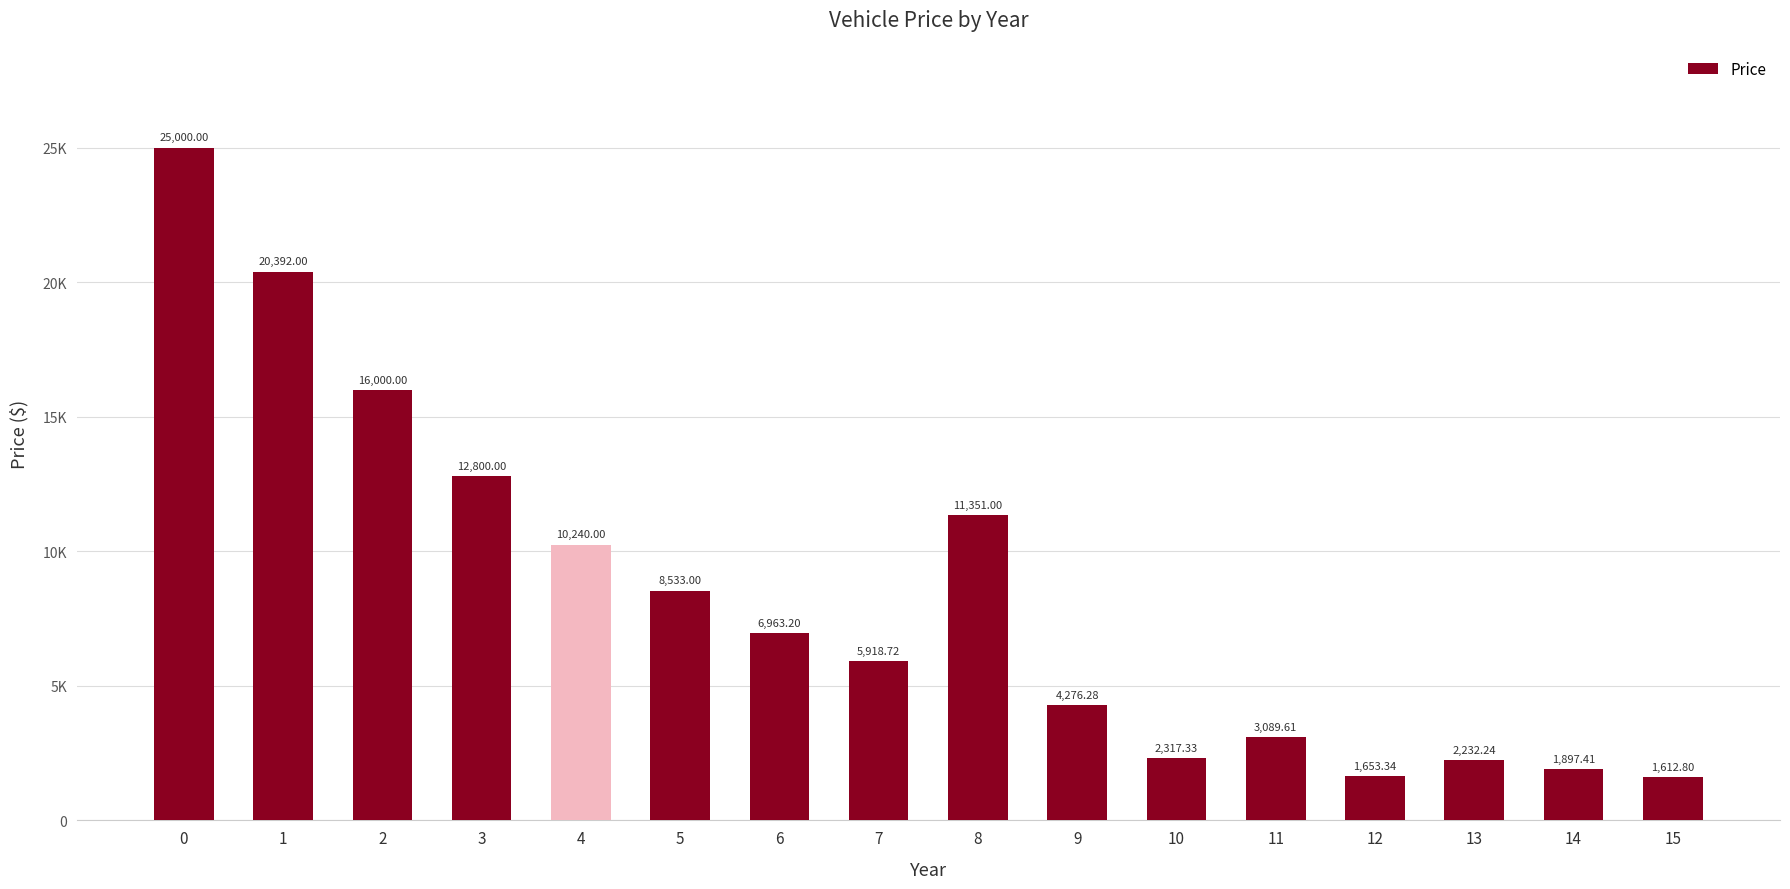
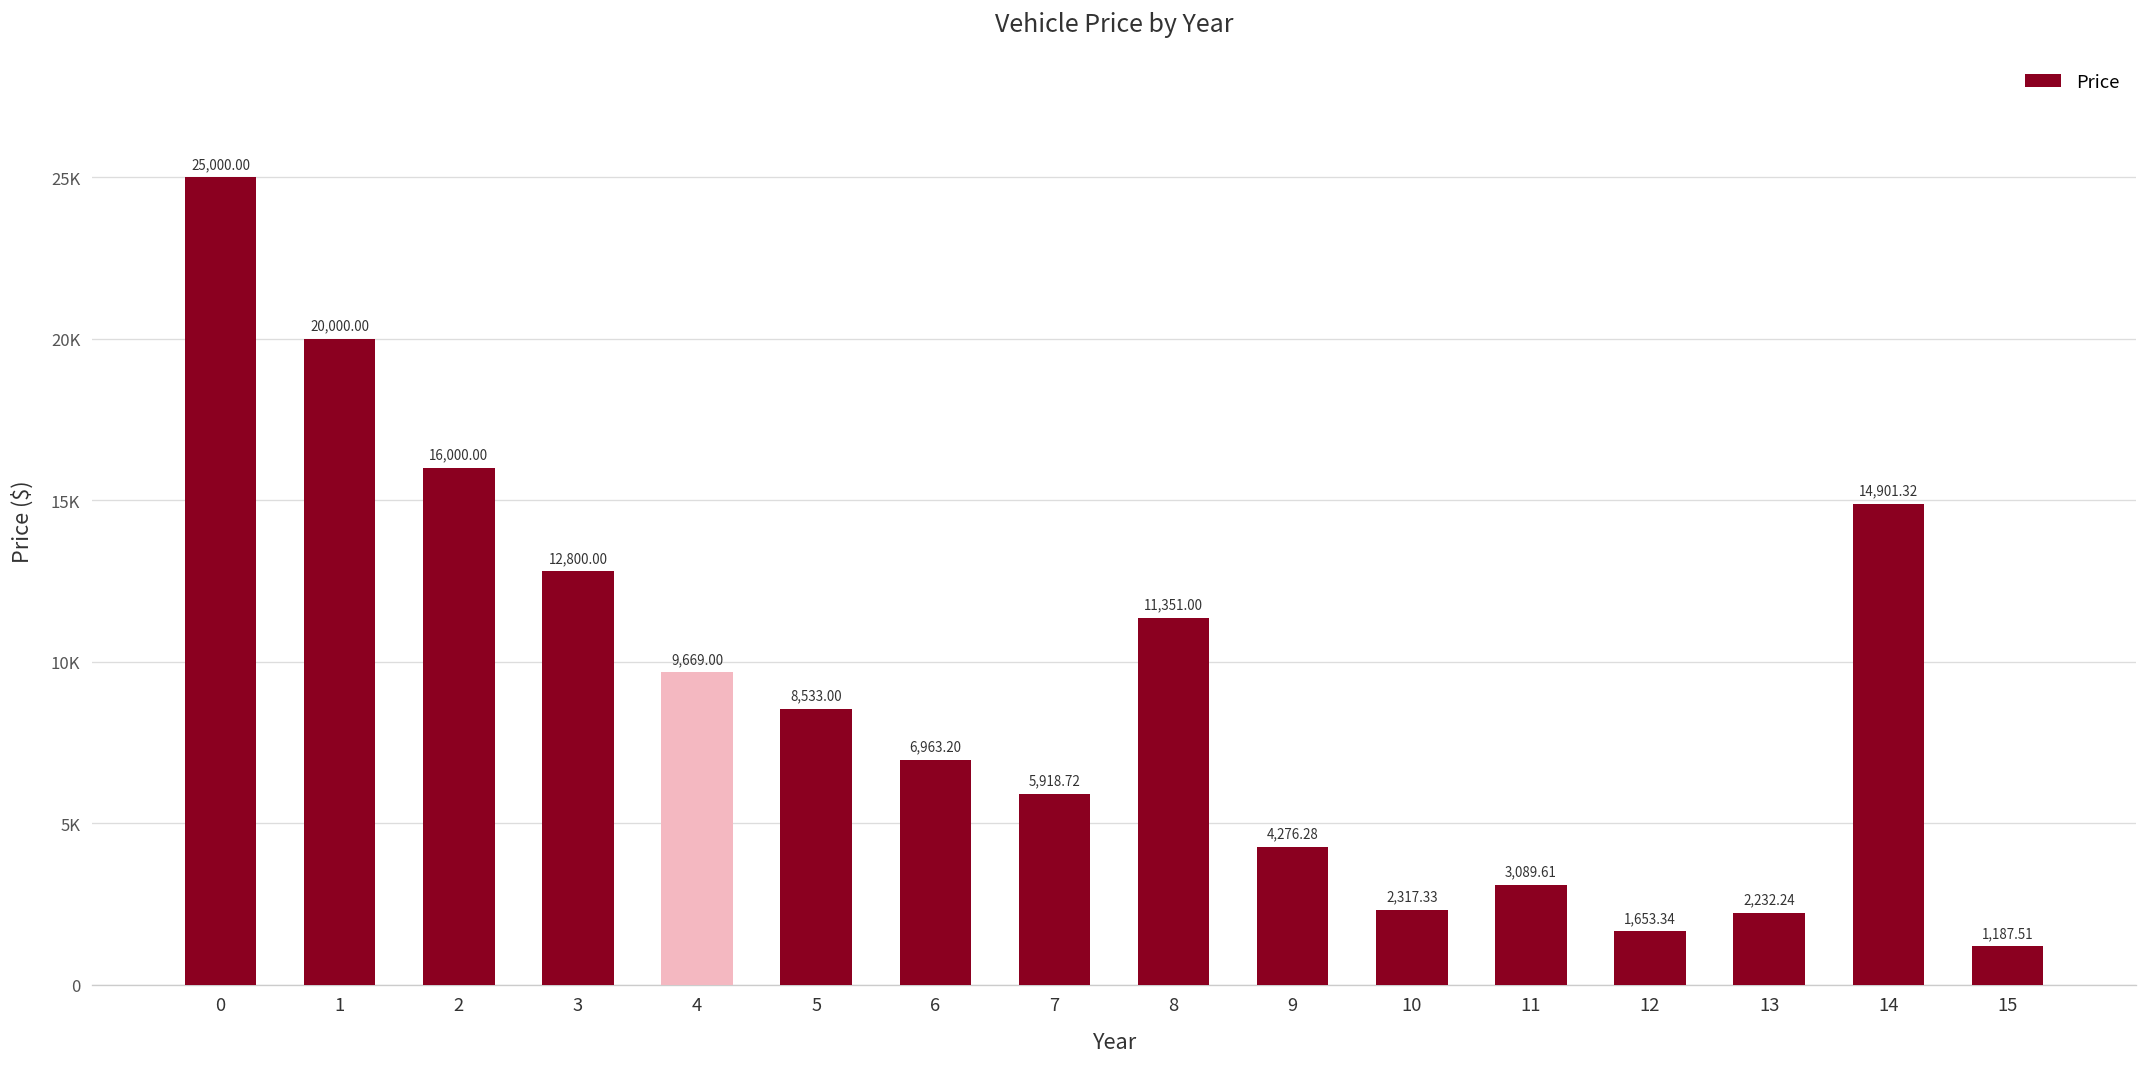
  {
    "0": "25,000.00",
-   "1": "20,392.00",
+   "1": "20,000.00",
    "2": "16,000.00",
    "3": "12,800.00",
-   "4": "10,240.00",
+   "4": "9,669.00",
    "5": "8,533.00",
    "6": "6,963.20",
    "7": "5,918.72",
    "8": "11,351.00",
    "9": "4,276.28",
    "10": "2,317.33",
    "11": "3,089.61",
    "12": "1,653.34",
    "13": "2,232.24",
-   "14": "1,897.41",
-   "15": "1,612.80"
+   "14": "14,901.32",
+   "15": "1,187.51"
  }
